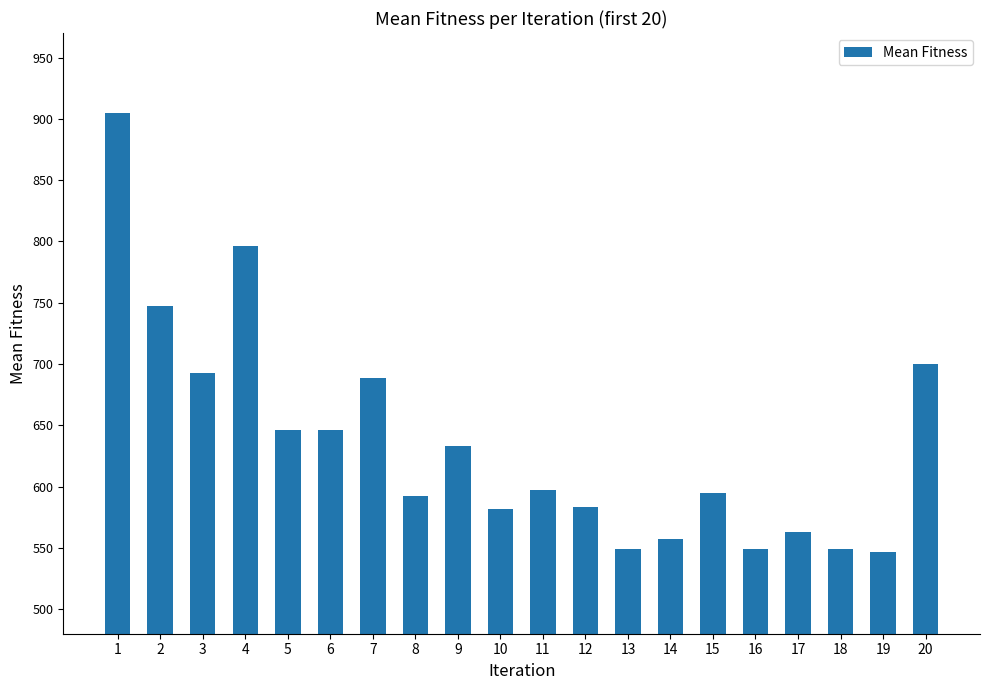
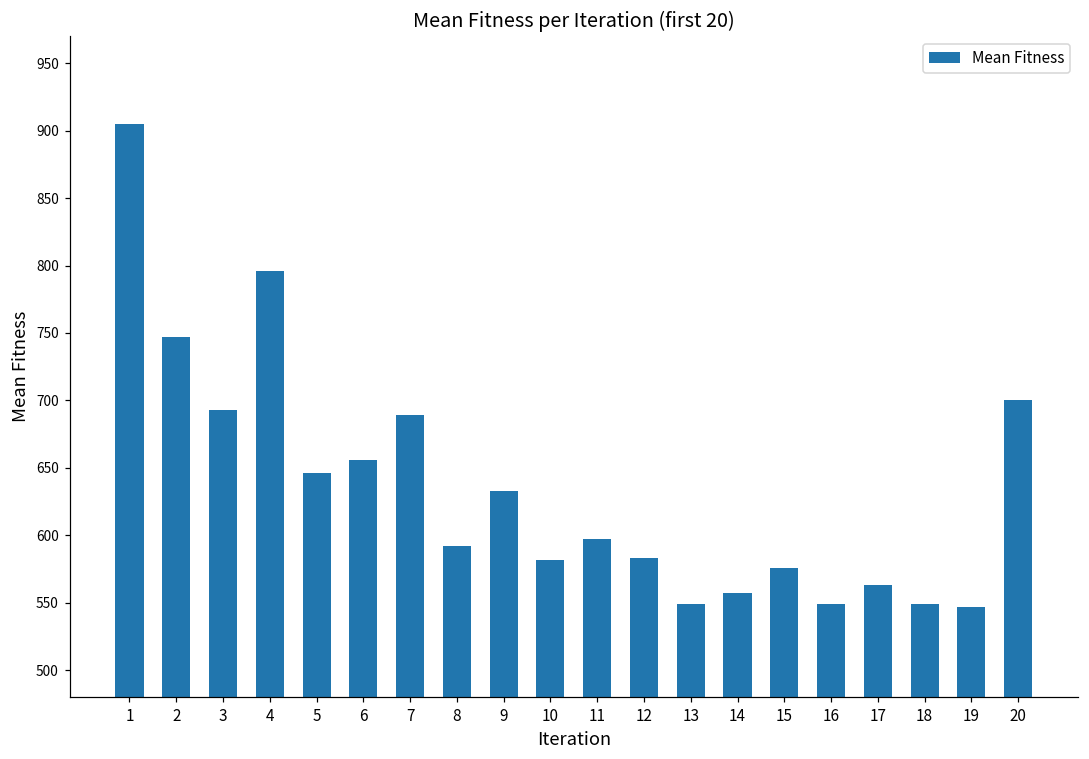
  {
    "1": 905,
    "2": 747,
    "3": 693,
    "4": 796,
    "5": 646,
-   "6": 646,
+   "6": 656,
    "7": 689,
    "8": 592,
    "9": 633,
    "10": 582,
    "11": 597,
    "12": 583,
    "13": 549,
    "14": 557,
-   "15": 595,
+   "15": 576,
    "16": 549,
    "17": 563,
    "18": 549,
    "19": 547,
    "20": 700
  }
